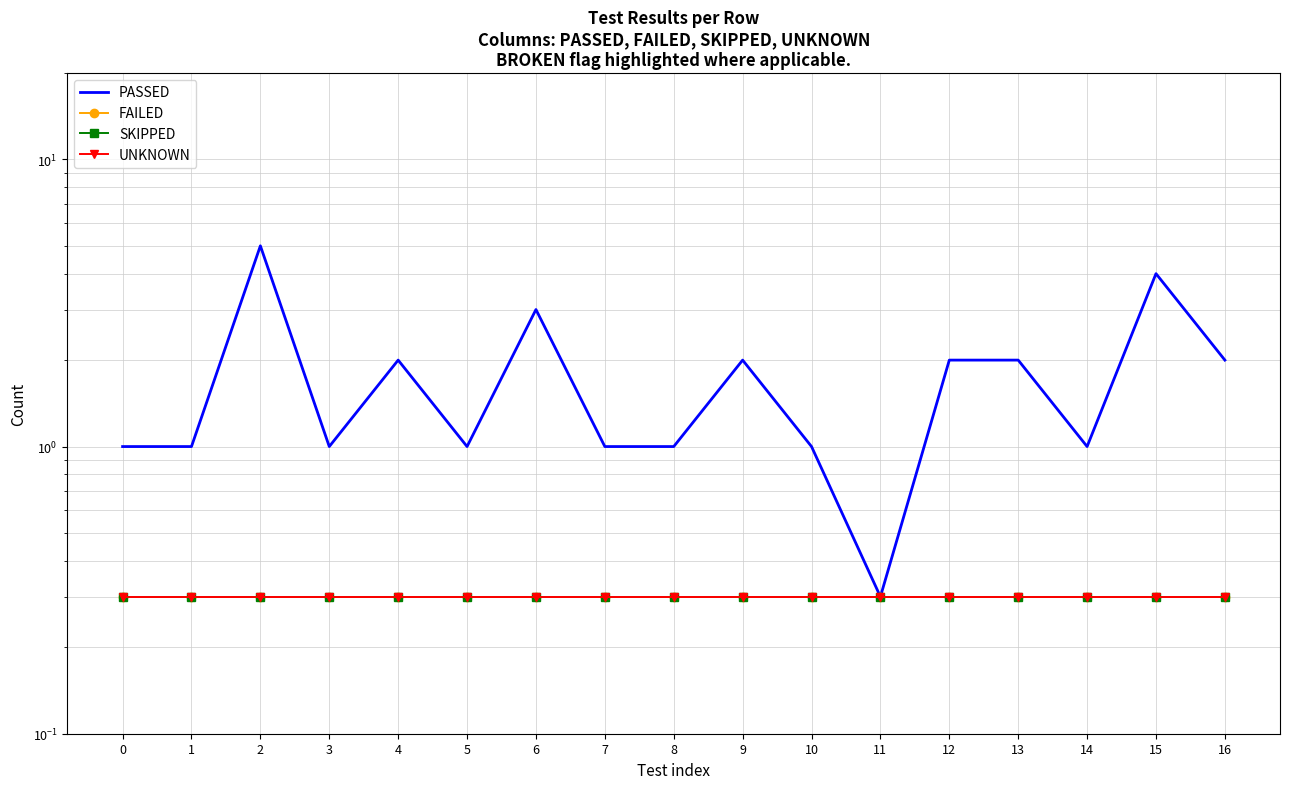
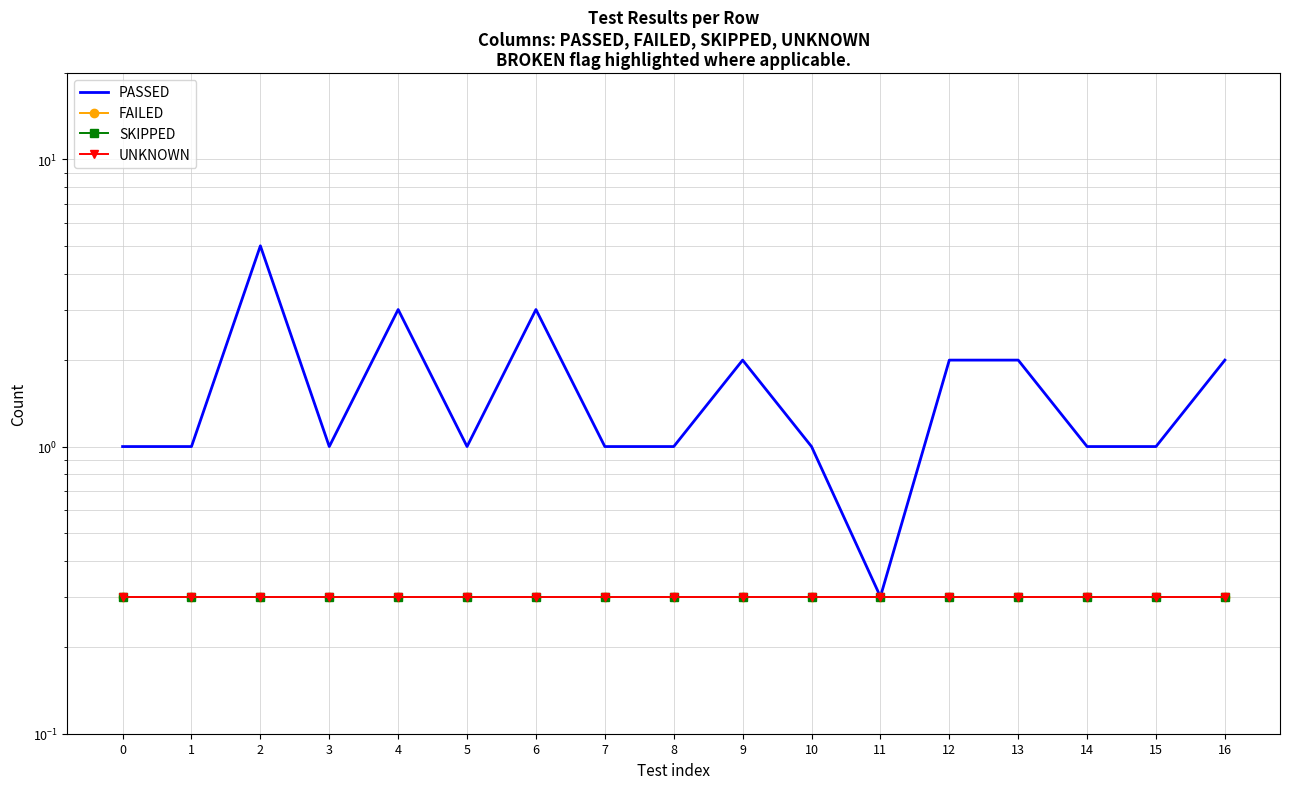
  {
    "PASSED": {
      "0": 1,
      "1": 1,
      "2": 5,
      "3": 1,
-     "4": 2,
+     "4": 3,
      "5": 1,
      "6": 3,
      "7": 1,
      "8": 1,
      "9": 2,
      "10": 1,
      "12": 2,
      "13": 2,
      "14": 1,
-     "15": 4,
+     "15": 1,
      "16": 2
    },
    "UNKNOWN": {
      "0": 0.30,
      "1": 0.30,
      "2": 0.30,
      "3": 0.30,
      "4": 0.30,
      "5": 0.30,
      "6": 0.30,
      "7": 0.30,
      "8": 0.30,
      "9": 0.30,
      "10": 0.30,
      "12": 0.30,
      "13": 0.30,
      "14": 0.30,
      "15": 0.30,
      "16": 0.30
    }
  }
